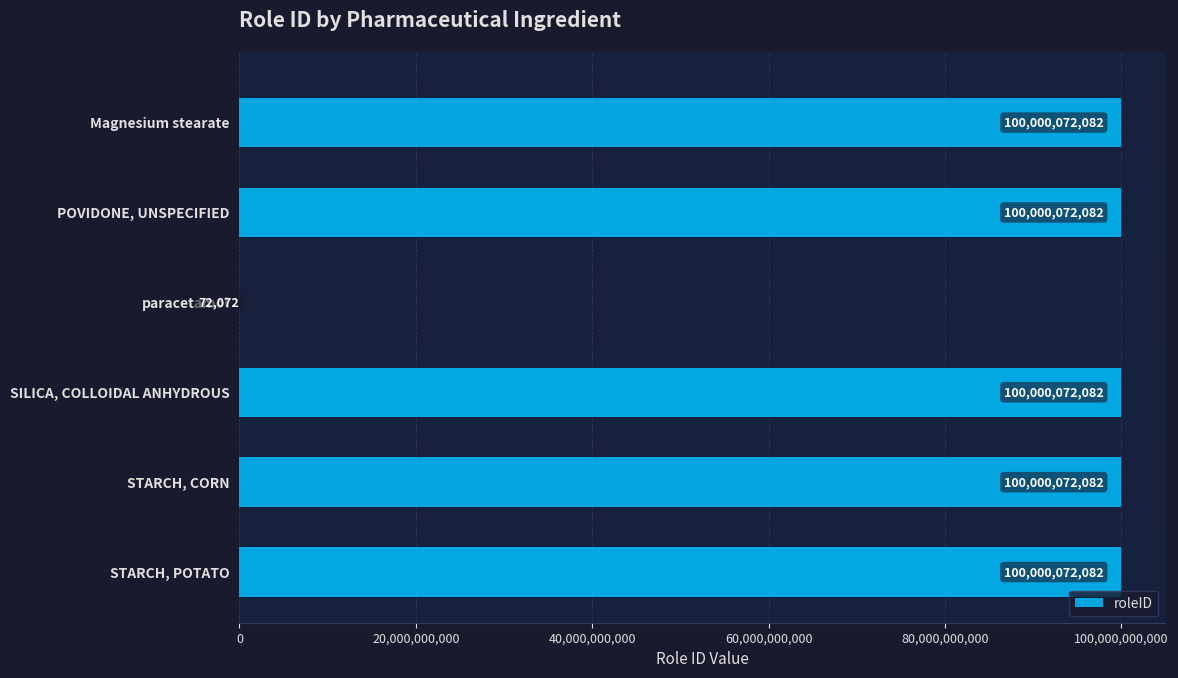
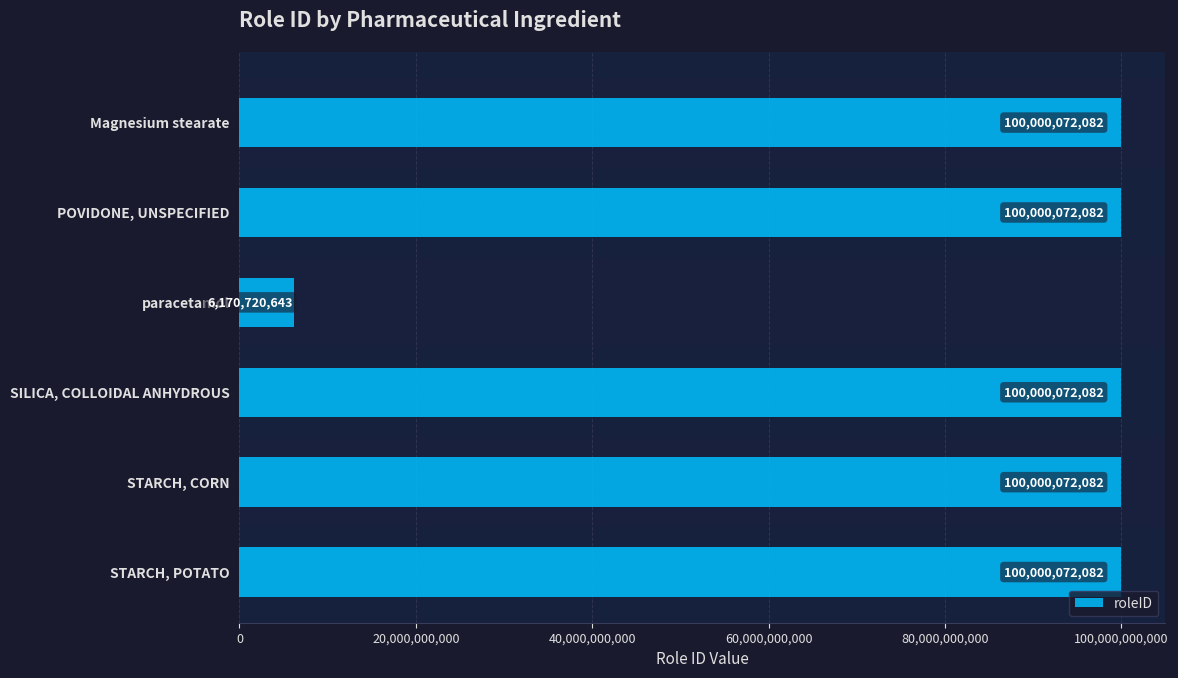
  {
-   "paracetamol": "72,072"
+   "paracetamol": "6,170,720,643"
  }
